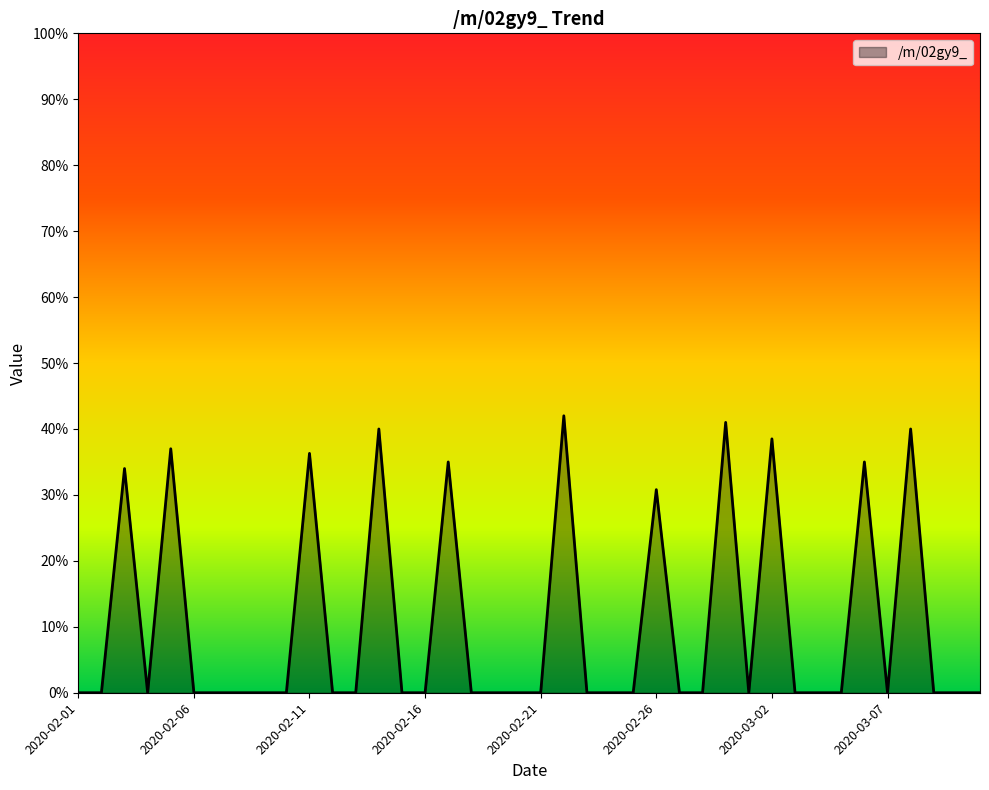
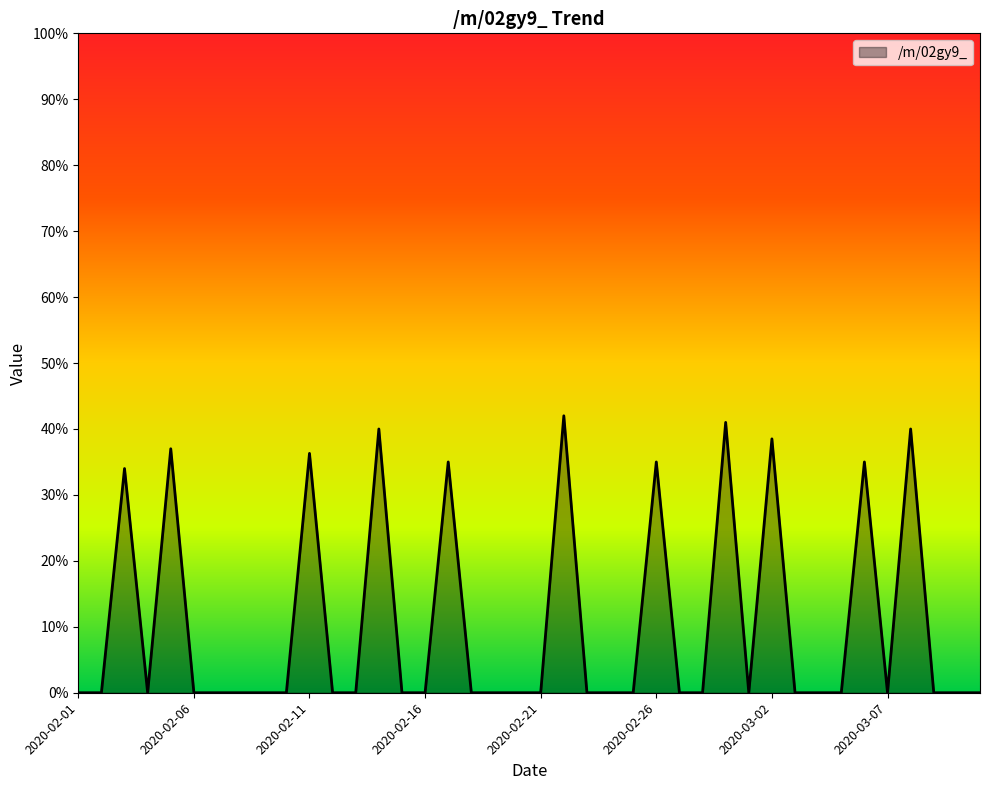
  {
    "2020-02-01": "0%",
    "2020-02-06": "0%",
    "2020-02-11": "36%",
    "2020-02-16": "0%",
    "2020-02-21": "0%",
-   "2020-02-26": "31%",
+   "2020-02-26": "35%",
    "2020-03-02": "39%",
    "2020-03-07": "0%"
  }
